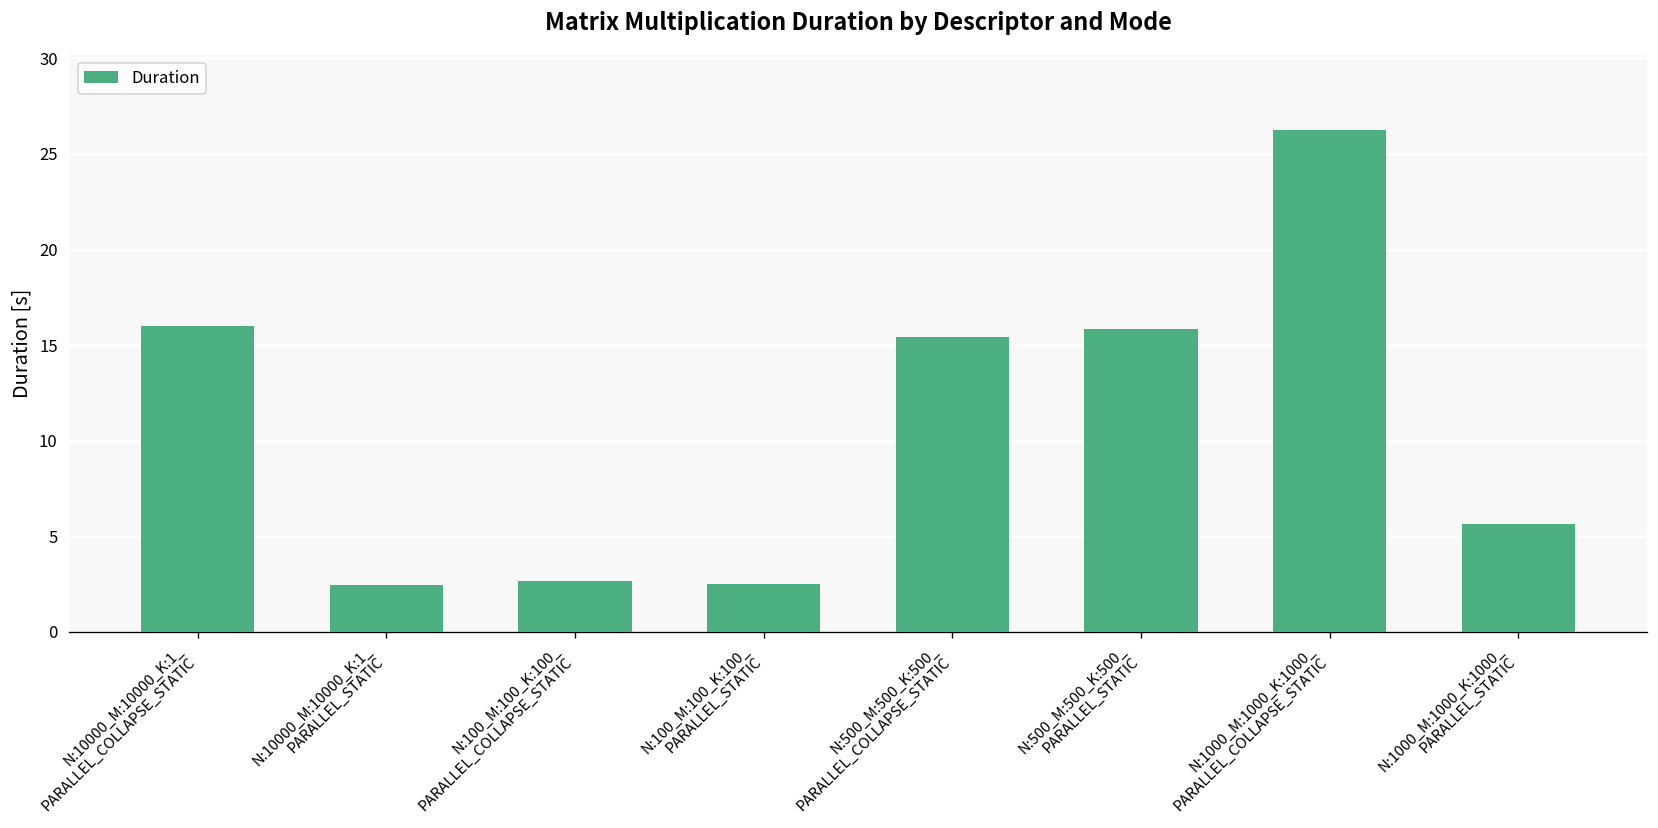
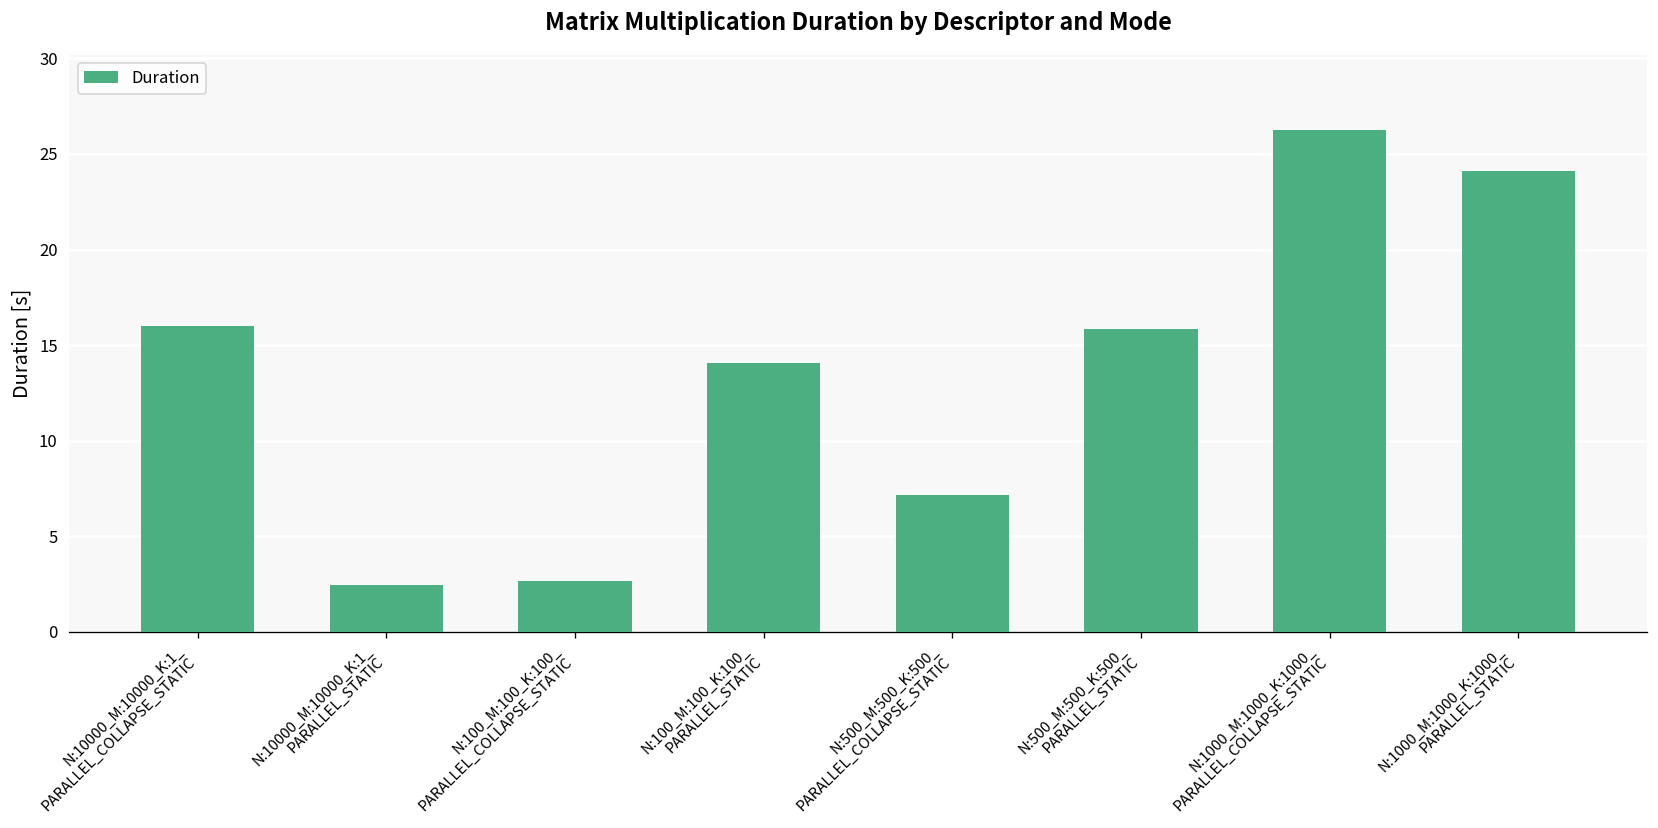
  {
    "N:10000_M:10000_K:1_ PARALLEL_COLLAPSE_STATIC": 16.0,
    "N:10000_M:10000_K:1_ PARALLEL_STATIC": 2.4,
    "N:100_M:100_K:100_ PARALLEL_COLLAPSE_STATIC": 2.6,
-   "N:100_M:100_K:100_ PARALLEL_STATIC": 2.5,
-   "N:500_M:500_K:500_ PARALLEL_COLLAPSE_STATIC": 15.4,
+   "N:100_M:100_K:100_ PARALLEL_STATIC": 14.1,
+   "N:500_M:500_K:500_ PARALLEL_COLLAPSE_STATIC": 7.2,
    "N:500_M:500_K:500_ PARALLEL_STATIC": 15.9,
    "N:1000_M:1000_K:1000_ PARALLEL_COLLAPSE_STATIC": 26.2,
-   "N:1000_M:1000_K:1000_ PARALLEL_STATIC": 5.6
+   "N:1000_M:1000_K:1000_ PARALLEL_STATIC": 24.1
  }
